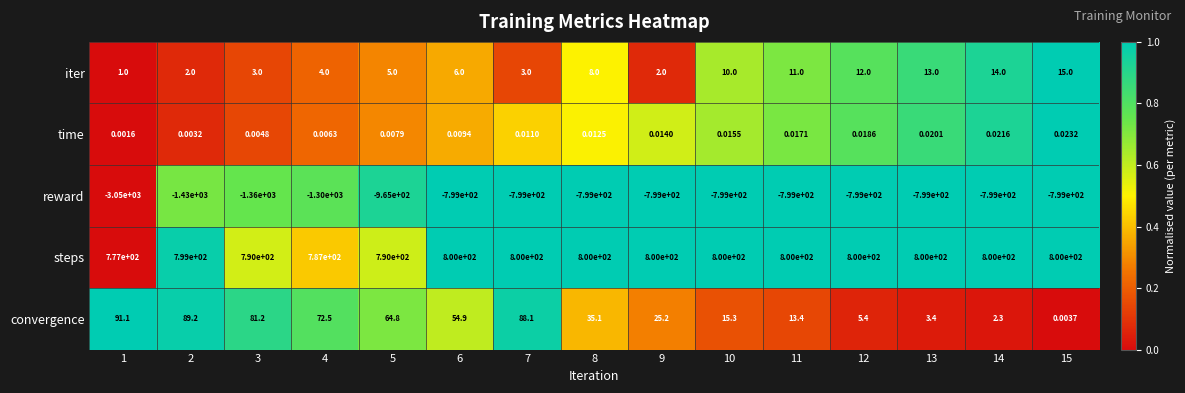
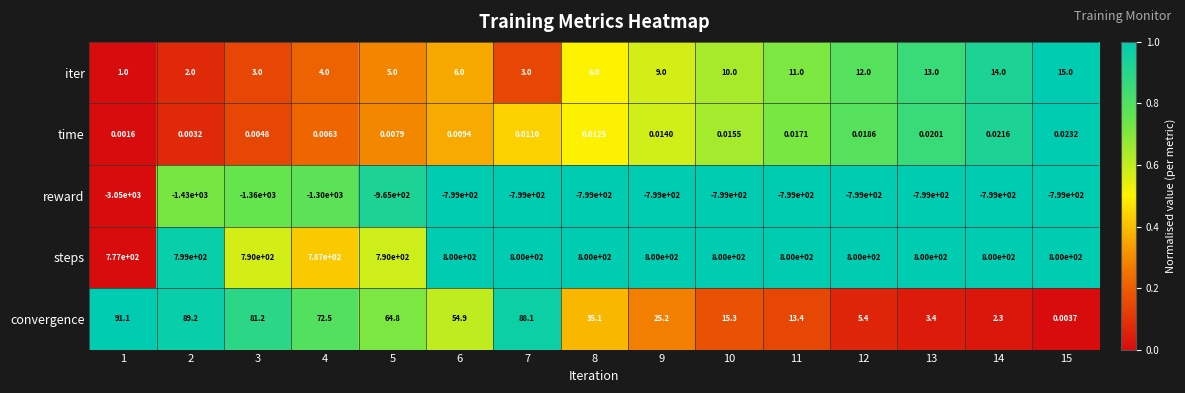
  {
    "iter": {
      "1": "1.0",
      "2": "2.0",
      "3": "3.0",
      "4": "4.0",
      "5": "5.0",
      "6": "6.0",
      "7": "3.0",
      "8": "8.0",
-     "9": "2.0",
+     "9": "9.0",
      "10": "10.0",
      "11": "11.0",
      "12": "12.0",
      "13": "13.0",
      "14": "14.0",
      "15": "15.0"
    },
    "time": {
      "1": "0.0016",
      "2": "0.0032",
      "3": "0.0048",
      "4": "0.0063",
      "5": "0.0079",
      "6": "0.0094",
      "7": "0.0110",
      "8": "0.0125",
      "9": "0.0140",
      "10": "0.0155",
      "11": "0.0171",
      "12": "0.0186",
      "13": "0.0201",
      "14": "0.0216",
      "15": "0.0232"
    },
    "reward": {
      "1": "-3.05e+03",
      "2": "-1.43e+03",
      "3": "-1.36e+03",
      "4": "-1.30e+03",
      "5": "-9.65e+02",
      "6": "-7.99e+02",
      "7": "-7.99e+02",
      "8": "-7.99e+02",
      "9": "-7.99e+02",
      "10": "-7.99e+02",
      "11": "-7.99e+02",
      "12": "-7.99e+02",
      "13": "-7.99e+02",
      "14": "-7.99e+02",
      "15": "-7.99e+02"
    },
    "steps": {
      "1": "7.77e+02",
      "2": "7.99e+02",
      "3": "7.90e+02",
      "4": "7.87e+02",
      "5": "7.90e+02",
      "6": "8.00e+02",
      "7": "8.00e+02",
      "8": "8.00e+02",
      "9": "8.00e+02",
      "10": "8.00e+02",
      "11": "8.00e+02",
      "12": "8.00e+02",
      "13": "8.00e+02",
      "14": "8.00e+02",
      "15": "8.00e+02"
    },
    "convergence": {
      "1": "91.1",
      "2": "89.2",
      "3": "81.2",
      "4": "72.5",
      "5": "64.8",
      "6": "54.9",
      "7": "88.1",
      "8": "35.1",
      "9": "25.2",
      "10": "15.3",
      "11": "13.4",
      "12": "5.4",
      "13": "3.4",
      "14": "2.3",
      "15": "0.0037"
    }
  }
